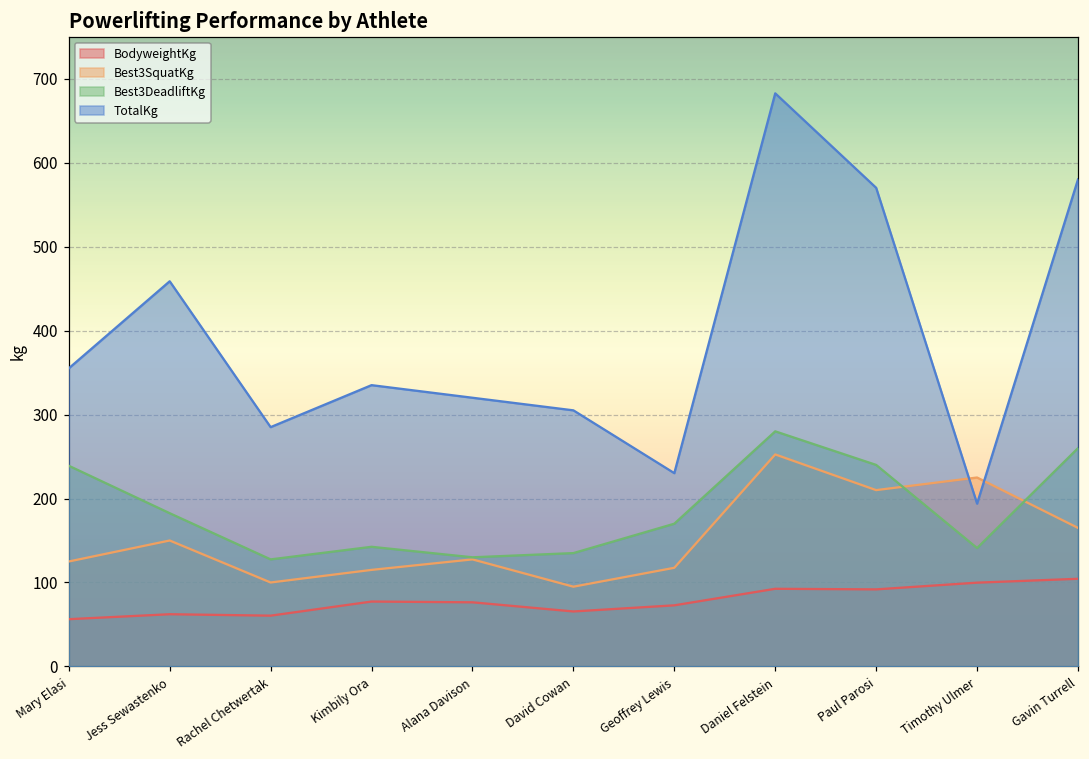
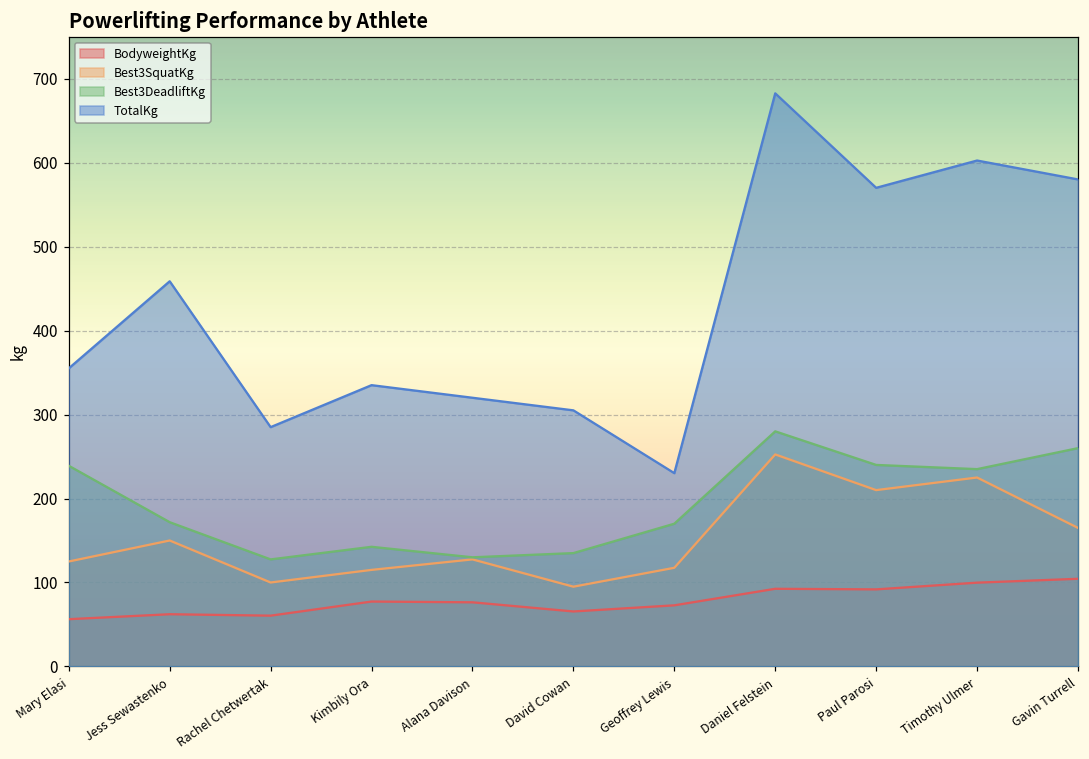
  {
    "Best3DeadliftKg": {
      "Mary Elasi": 240,
-     "Jess Sewastenko": 180,
+     "Jess Sewastenko": 170,
      "Rachel Chetwertak": 130,
      "Kimbily Ora": 140,
      "David Cowan": 140,
      "Geoffrey Lewis": 170,
      "Daniel Felstein": 280,
      "Paul Parosi": 240,
-     "Timothy Ulmer": 140,
+     "Timothy Ulmer": 240,
      "Gavin Turrell": 260
    },
    "TotalKg": {
      "Mary Elasi": 360,
      "Jess Sewastenko": 460,
      "Rachel Chetwertak": 290,
      "Kimbily Ora": 340,
      "Alana Davison": 320,
      "David Cowan": 310,
      "Geoffrey Lewis": 230,
      "Daniel Felstein": 680,
      "Paul Parosi": 570,
-     "Timothy Ulmer": 190,
+     "Timothy Ulmer": 600,
      "Gavin Turrell": 580
    }
  }
